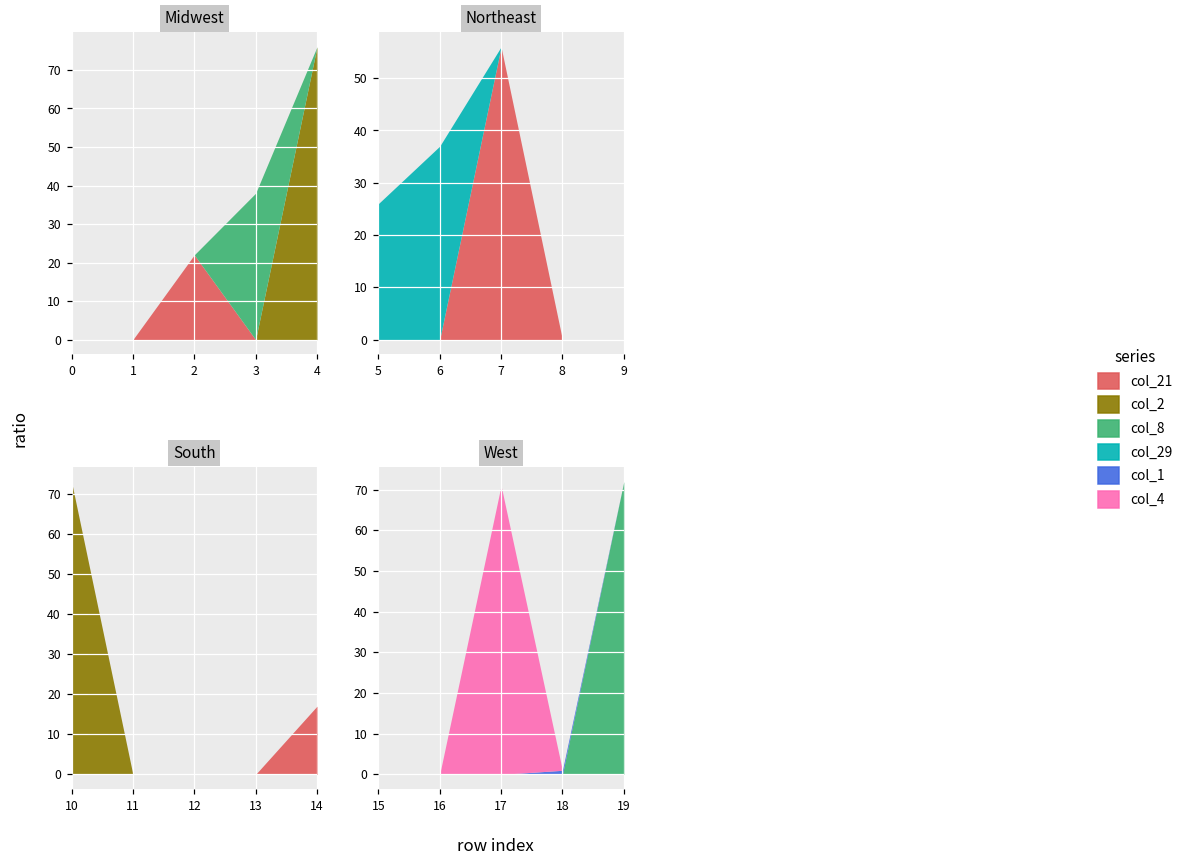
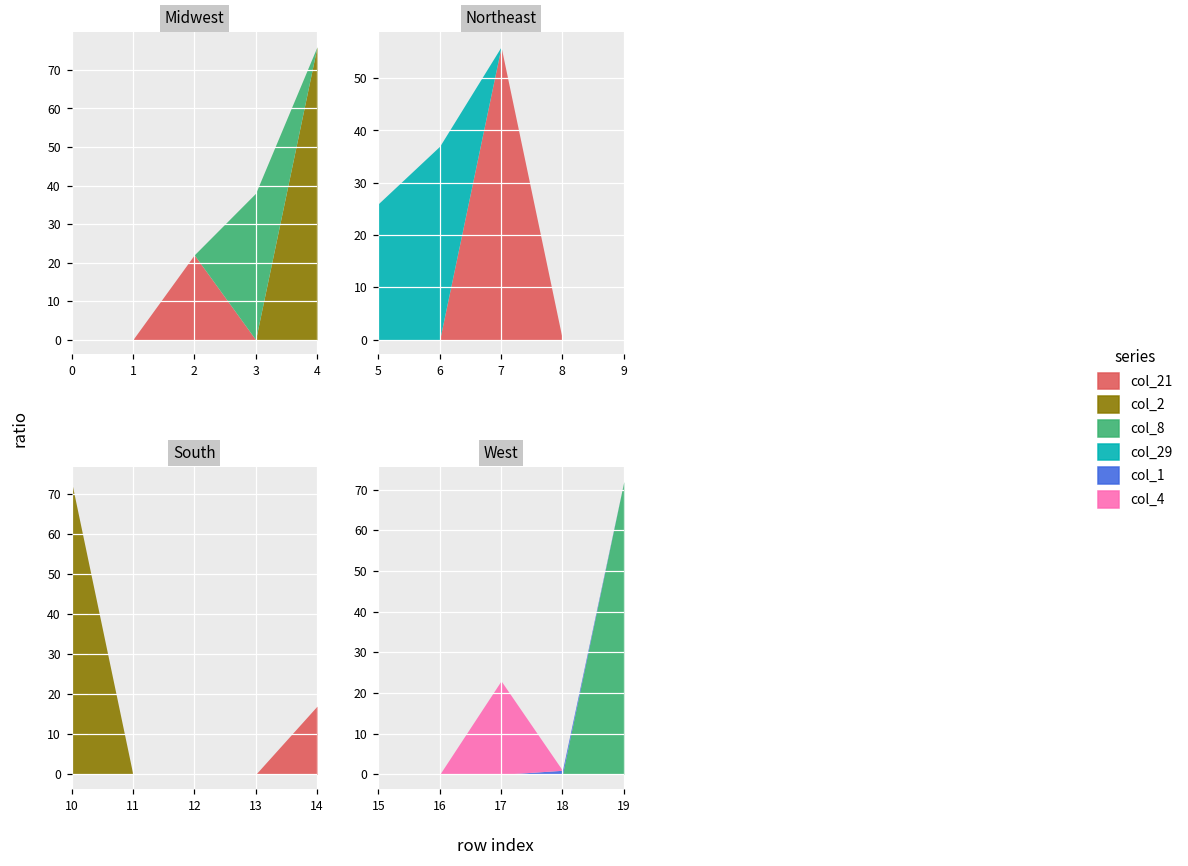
  {
    "Midwest": {
      "col_21": {
        "4": 0
      }
    },
    "Northeast": {
      "col_8": {
        "5": 0,
        "6": 0
      }
    },
    "South": {
      "col_21": {
        "10": 0
      }
    },
    "West": {
      "col_2": {
        "19": 0
      },
      "col_4": {
-       "17": 71
+       "17": 23
      }
    }
  }
